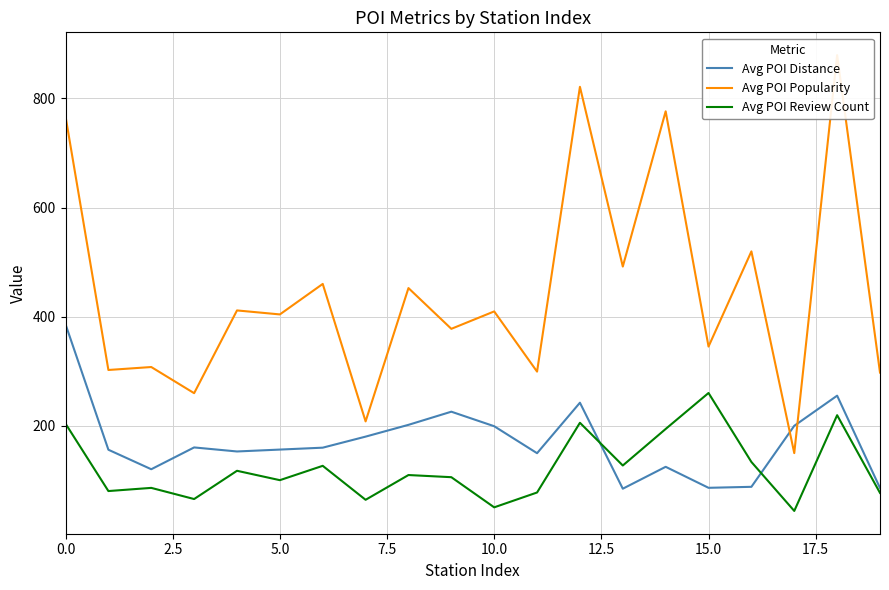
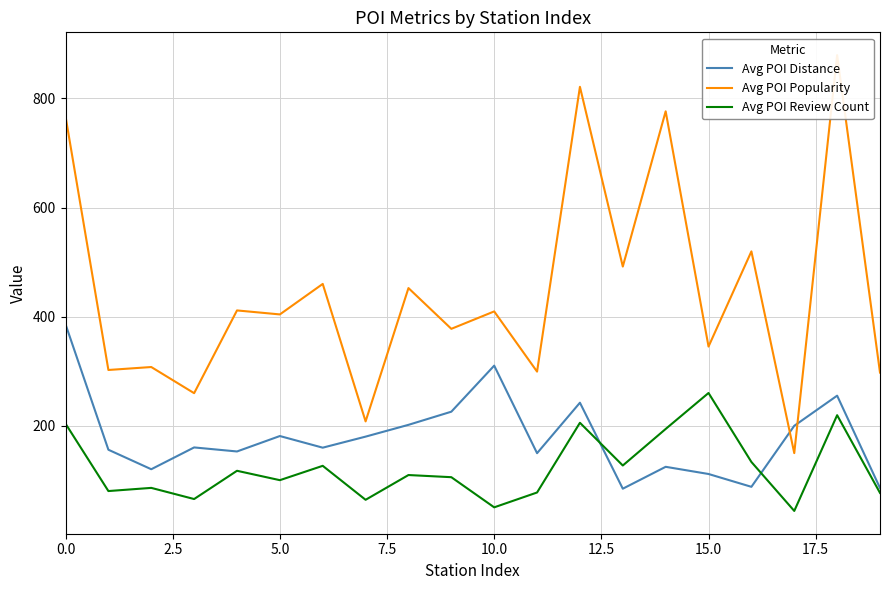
  {
    "Avg POI Distance": {
      "0.0": 390,
-     "5.0": 160,
-     "10.0": 200,
-     "15.0": 90
+     "5.0": 180,
+     "10.0": 310,
+     "15.0": 110
    },
    "Avg POI Popularity": {
      "0.0": 770,
      "5.0": 400,
      "10.0": 410,
      "15.0": 350
    },
    "Avg POI Review Count": {
      "0.0": 200,
      "5.0": 100,
      "10.0": 50,
      "15.0": 260
    }
  }
